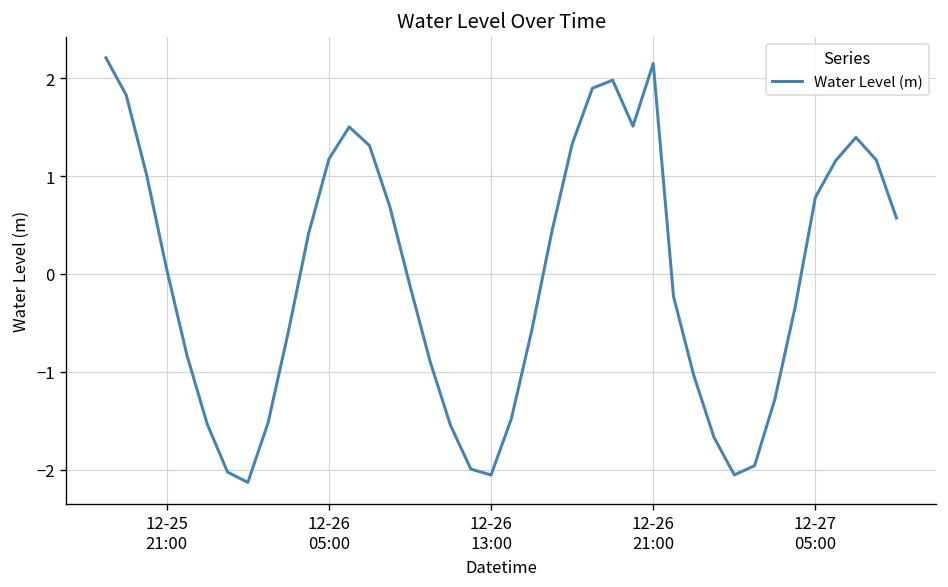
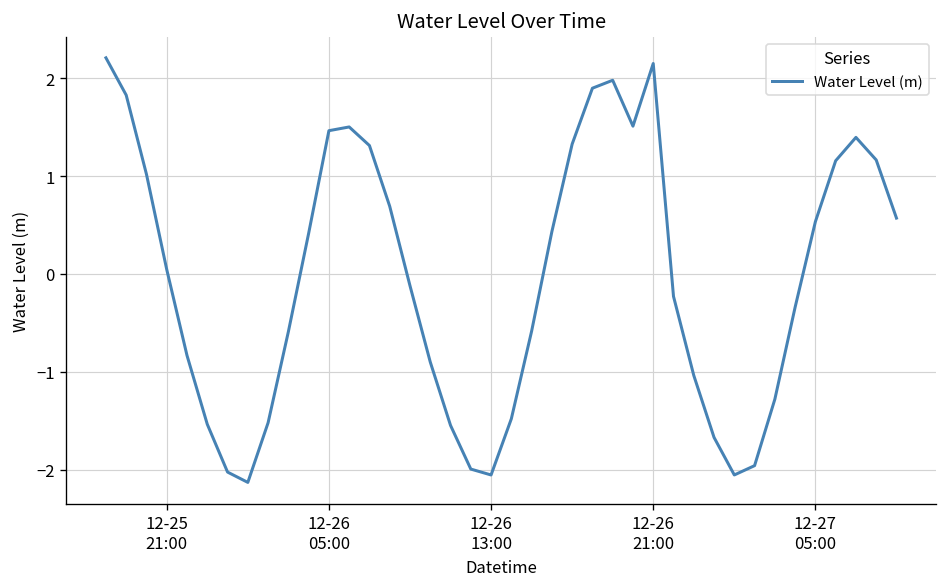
  {
    "12-25 21:00": 0.0,
-   "12-26 05:00": 1.2,
+   "12-26 05:00": 1.5,
    "12-26 13:00": -2.1,
    "12-26 21:00": 2.2,
-   "12-27 05:00": 0.8
+   "12-27 05:00": 0.5
  }
